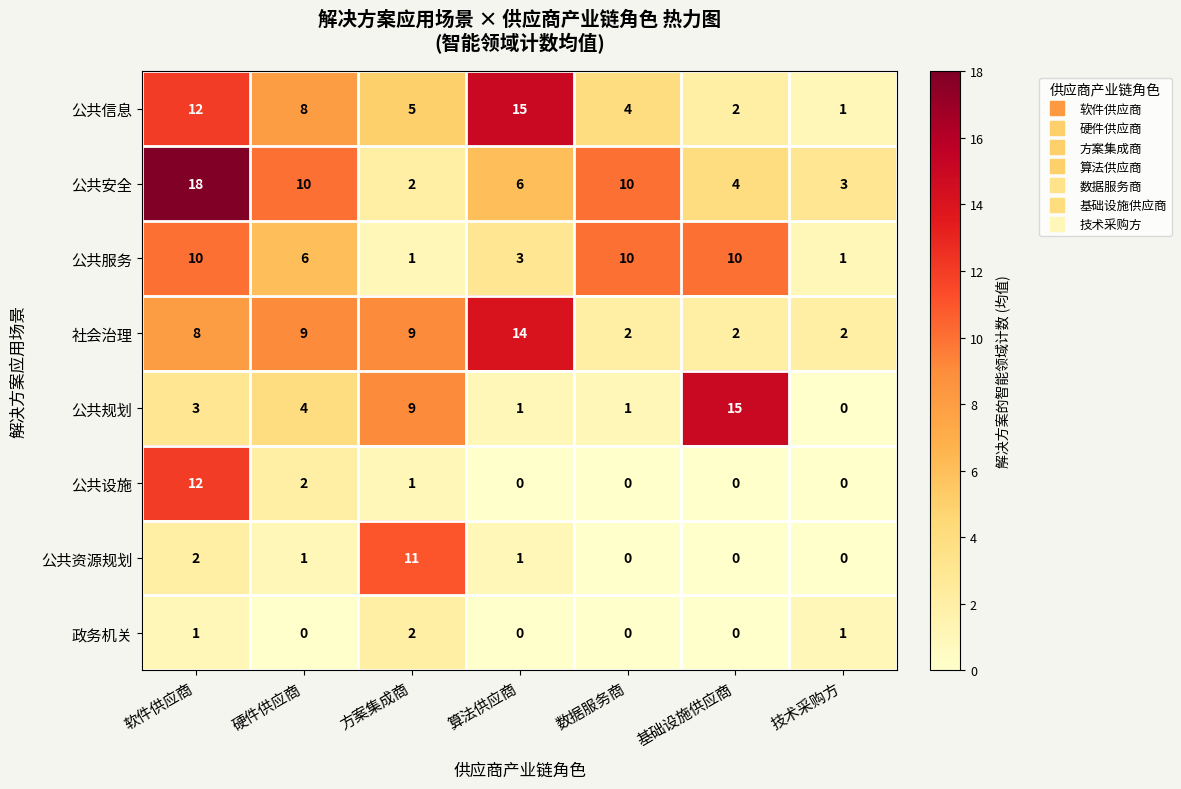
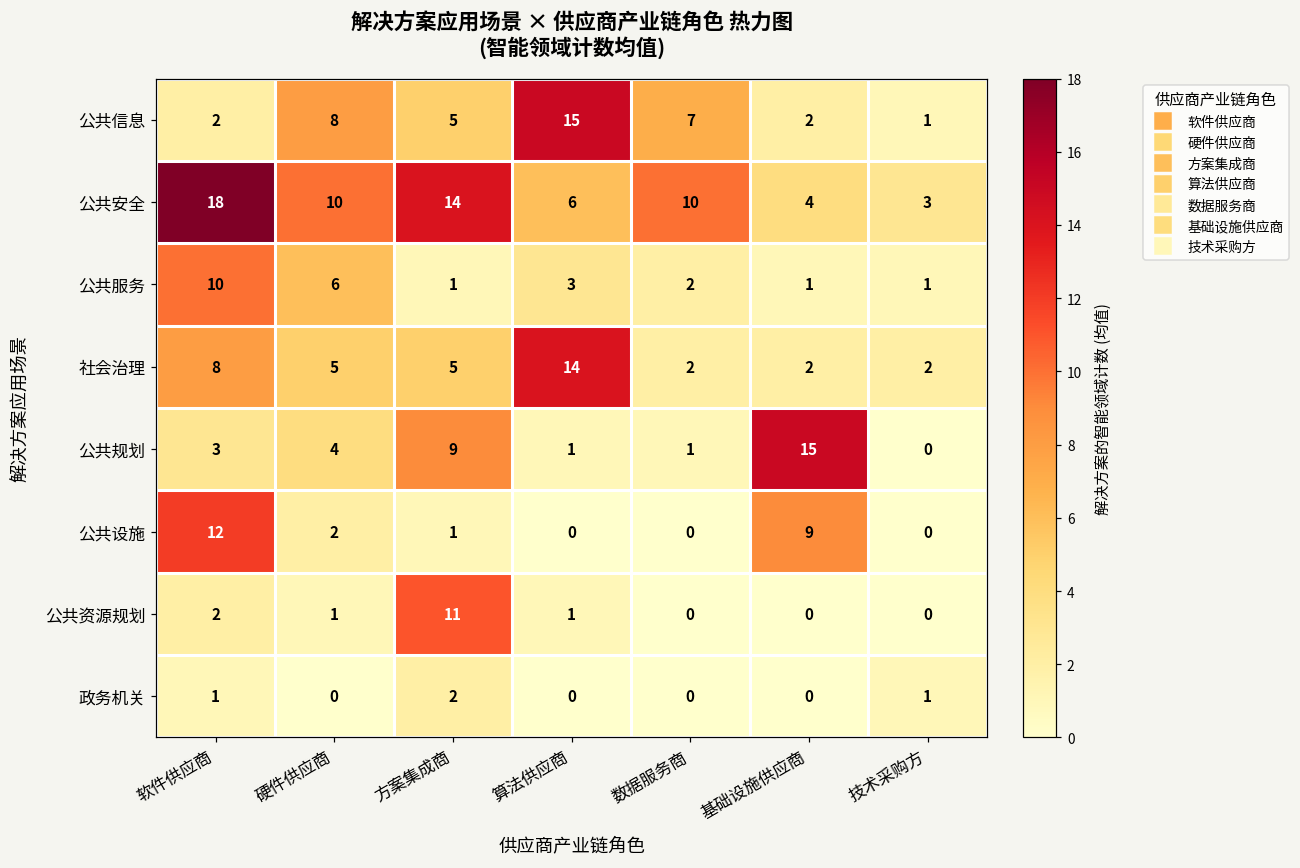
  {
    "公共信息": {
-     "软件供应商": 12,
+     "软件供应商": 2,
      "硬件供应商": 8,
      "方案集成商": 5,
      "算法供应商": 15,
-     "数据服务商": 4,
+     "数据服务商": 7,
      "基础设施供应商": 2,
      "技术采购方": 1
    },
    "公共安全": {
      "软件供应商": 18,
      "硬件供应商": 10,
-     "方案集成商": 2,
+     "方案集成商": 14,
      "算法供应商": 6,
      "数据服务商": 10,
      "基础设施供应商": 4,
      "技术采购方": 3
    },
    "公共服务": {
      "软件供应商": 10,
      "硬件供应商": 6,
      "方案集成商": 1,
      "算法供应商": 3,
-     "数据服务商": 10,
-     "基础设施供应商": 10,
+     "数据服务商": 2,
+     "基础设施供应商": 1,
      "技术采购方": 1
    },
    "社会治理": {
      "软件供应商": 8,
-     "硬件供应商": 9,
-     "方案集成商": 9,
+     "硬件供应商": 5,
+     "方案集成商": 5,
      "算法供应商": 14,
      "数据服务商": 2,
      "基础设施供应商": 2,
      "技术采购方": 2
    },
    "公共规划": {
      "软件供应商": 3,
      "硬件供应商": 4,
      "方案集成商": 9,
      "算法供应商": 1,
      "数据服务商": 1,
      "基础设施供应商": 15,
      "技术采购方": 0
    },
    "公共设施": {
      "软件供应商": 12,
      "硬件供应商": 2,
      "方案集成商": 1,
      "算法供应商": 0,
      "数据服务商": 0,
-     "基础设施供应商": 0,
+     "基础设施供应商": 9,
      "技术采购方": 0
    },
    "公共资源规划": {
      "软件供应商": 2,
      "硬件供应商": 1,
      "方案集成商": 11,
      "算法供应商": 1,
      "数据服务商": 0,
      "基础设施供应商": 0,
      "技术采购方": 0
    },
    "政务机关": {
      "软件供应商": 1,
      "硬件供应商": 0,
      "方案集成商": 2,
      "算法供应商": 0,
      "数据服务商": 0,
      "基础设施供应商": 0,
      "技术采购方": 1
    }
  }
